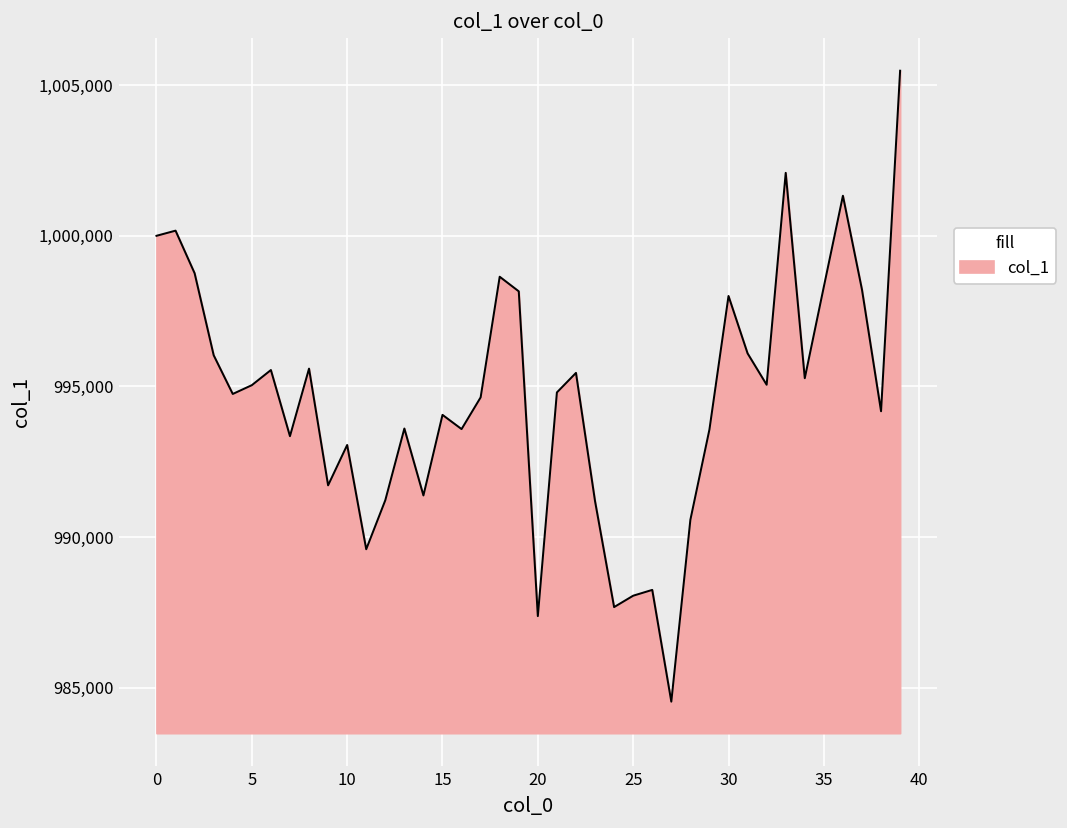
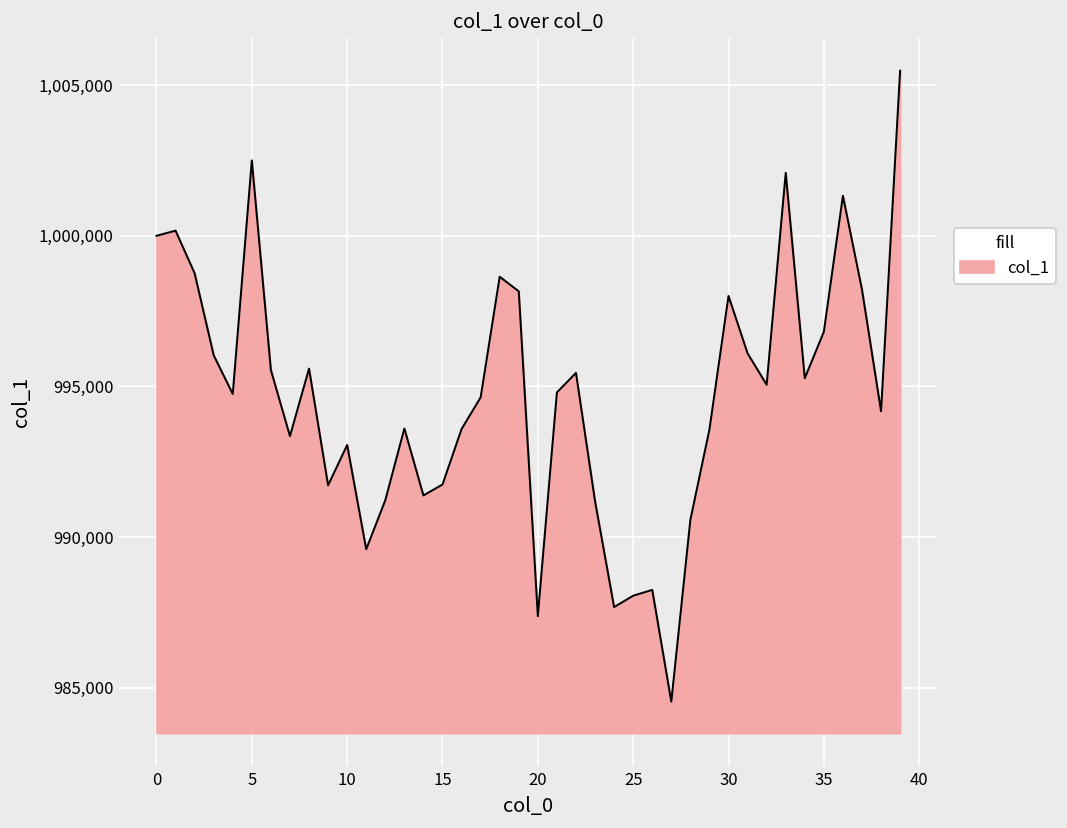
  {
    "0": "1,000,000",
-   "5": "995,000",
+   "5": "1,002,500",
    "10": "993,100",
-   "15": "994,100",
+   "15": "991,700",
    "20": "987,400",
    "25": "988,100",
    "30": "998,000",
-   "35": "998,300"
+   "35": "996,800"
  }
